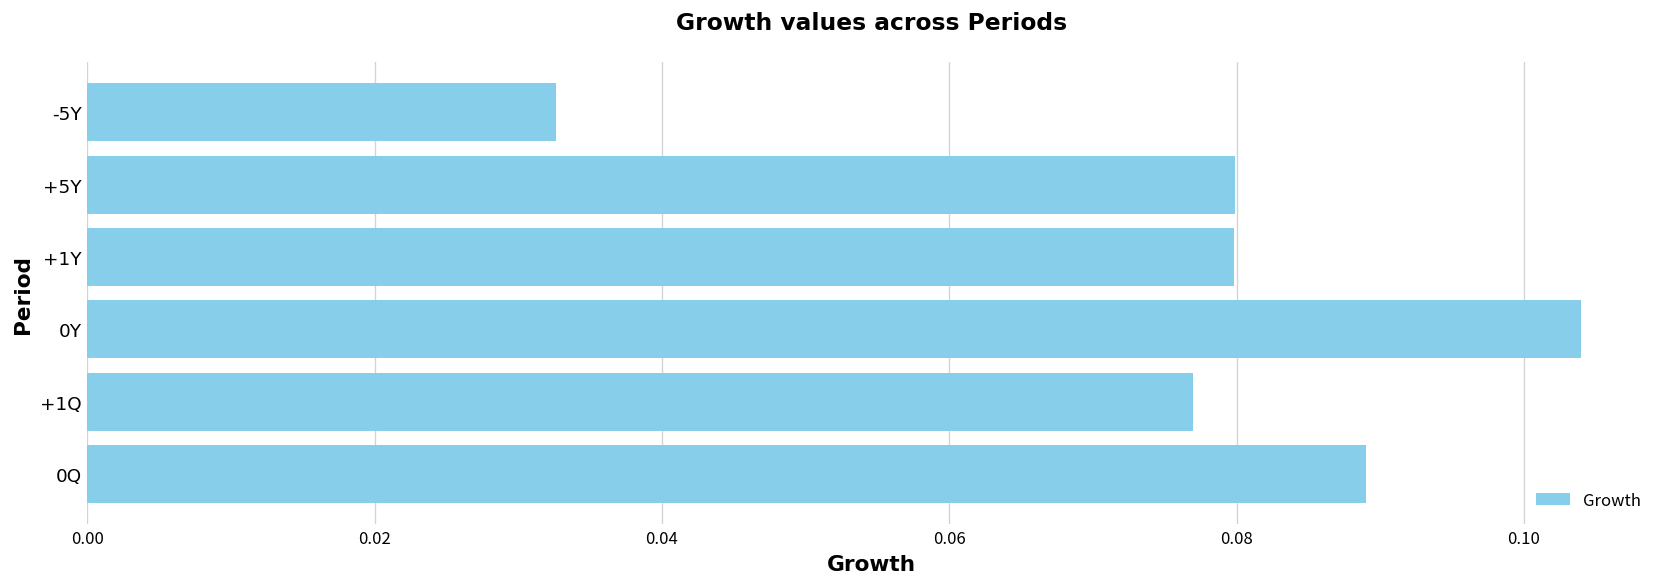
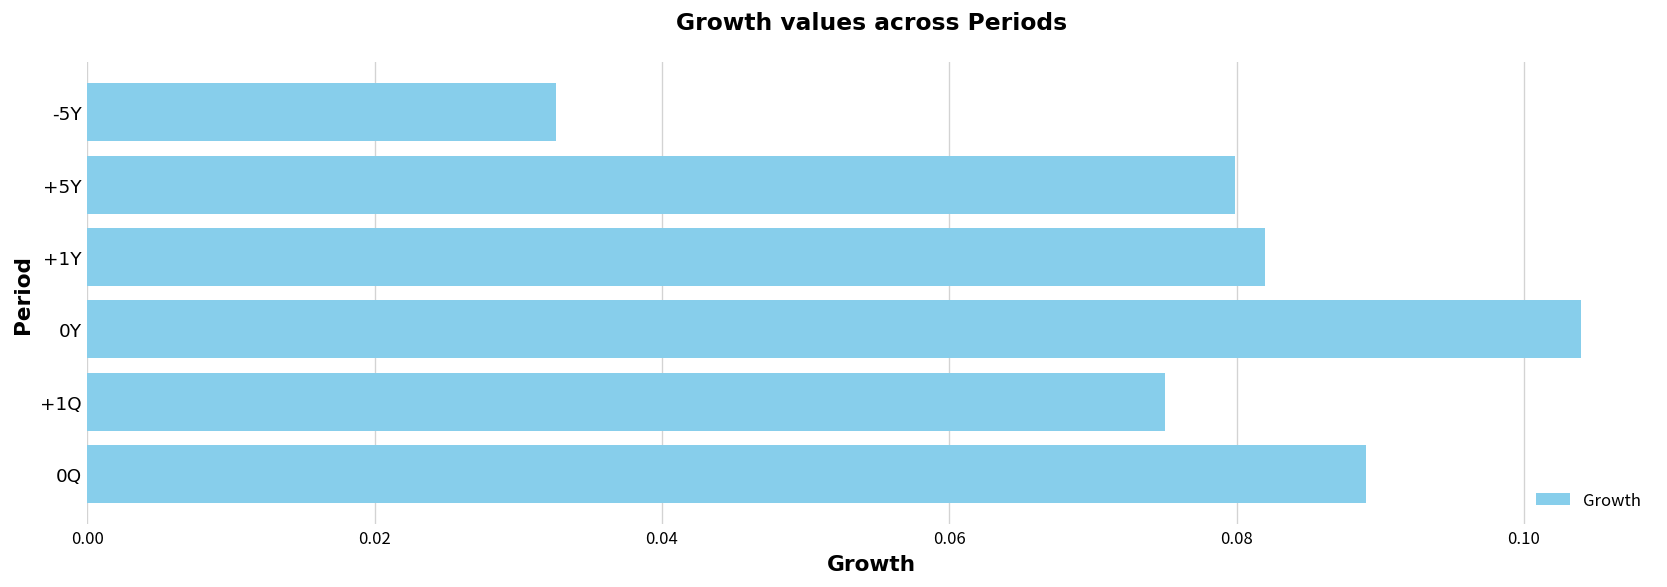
  {
    "-5Y": 0.0326,
    "+5Y": 0.0799,
-   "+1Y": 0.0798,
+   "+1Y": 0.0820,
    "0Y": 0.1040,
-   "+1Q": 0.077,
+   "+1Q": 0.075,
    "0Q": 0.0890
  }
